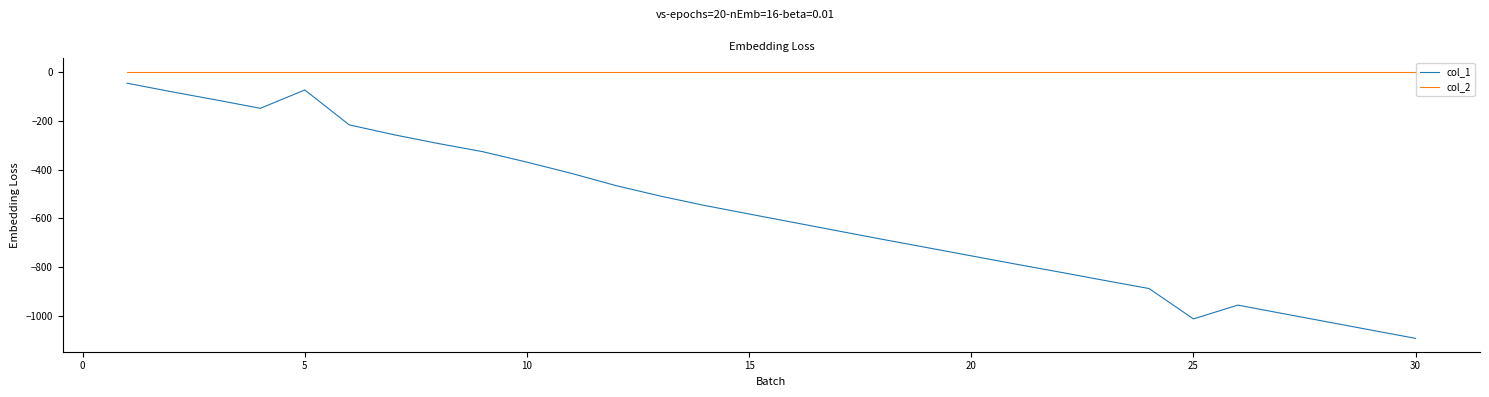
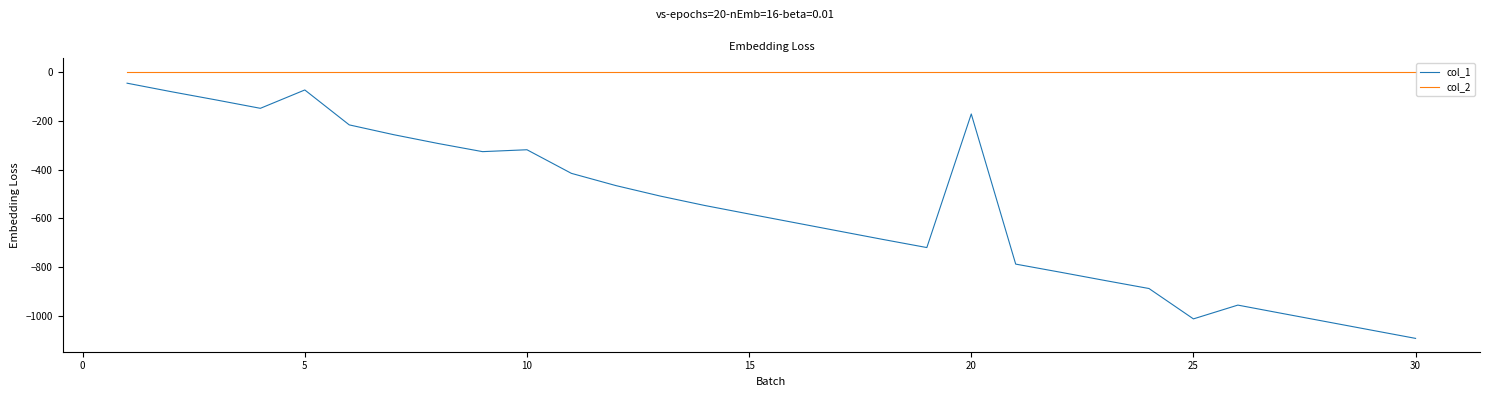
  {
    "col_1": {
      "5": -70,
-     "10": -370,
+     "10": -320,
      "15": -580,
-     "20": -750,
+     "20": -170,
      "25": -1010,
      "30": -1090
    },
    "col_2": {
      "5": 0,
      "10": 0,
      "15": 0,
      "20": 0,
      "25": 0
    }
  }
